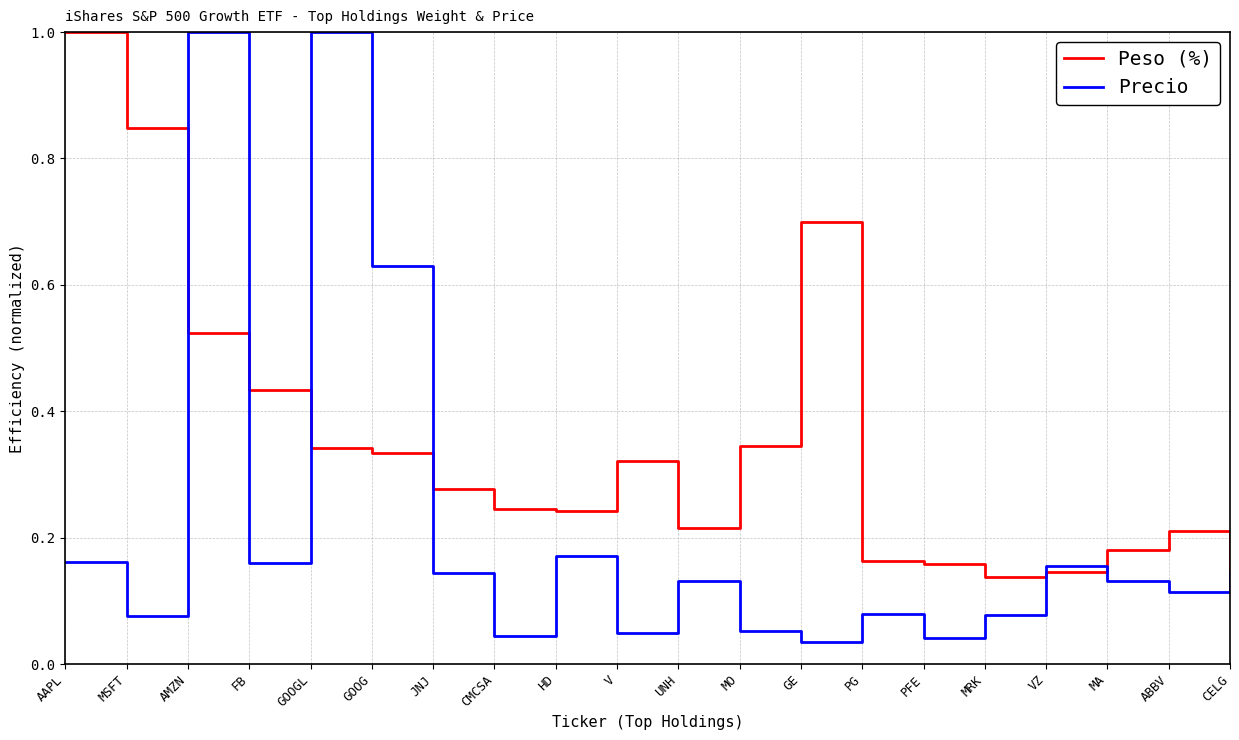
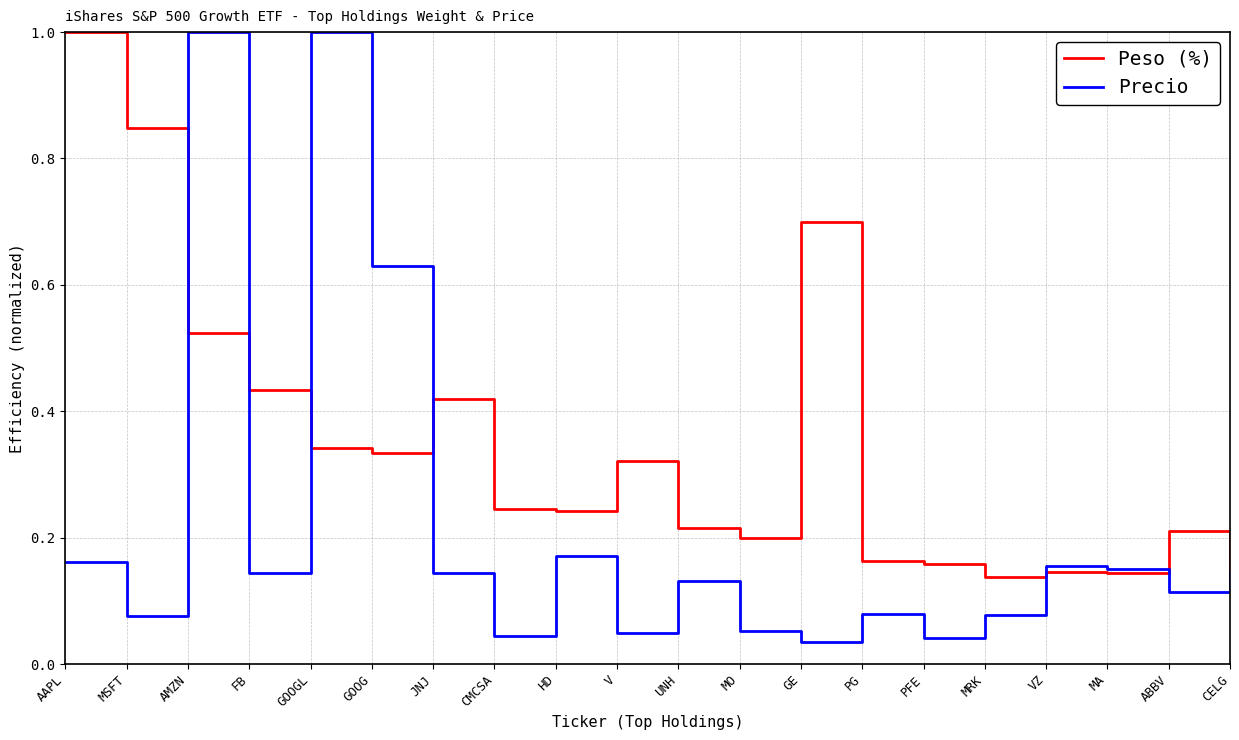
  {
    "Peso (%)": {
      "AAPL": 1.00,
      "MSFT": 0.85,
      "AMZN": 0.52,
      "FB": 0.43,
      "GOOGL": 0.34,
      "GOOG": 0.33,
-     "JNJ": 0.28,
+     "JNJ": 0.42,
      "CMCSA": 0.24,
      "HD": 0.24,
      "V": 0.32,
      "UNH": 0.21,
-     "MO": 0.34,
+     "MO": 0.20,
      "GE": 0.70,
      "PG": 0.16,
      "PFE": 0.16,
      "MRK": 0.14,
      "VZ": 0.15,
-     "MA": 0.18,
+     "MA": 0.14,
      "ABBV": 0.21,
      "CELG": 0.13
    },
    "Precio": {
      "AAPL": 0.16,
      "MSFT": 0.08,
      "AMZN": 1.00,
-     "FB": 0.16,
+     "FB": 0.14,
      "GOOGL": 1.00,
      "GOOG": 0.63,
      "JNJ": 0.14,
      "CMCSA": 0.04,
      "HD": 0.17,
      "V": 0.05,
      "UNH": 0.13,
      "MO": 0.05,
      "GE": 0.04,
      "PG": 0.08,
      "PFE": 0.04,
      "MRK": 0.08,
      "VZ": 0.16,
-     "MA": 0.13,
+     "MA": 0.15,
      "ABBV": 0.11,
      "CELG": 0.15
    }
  }
